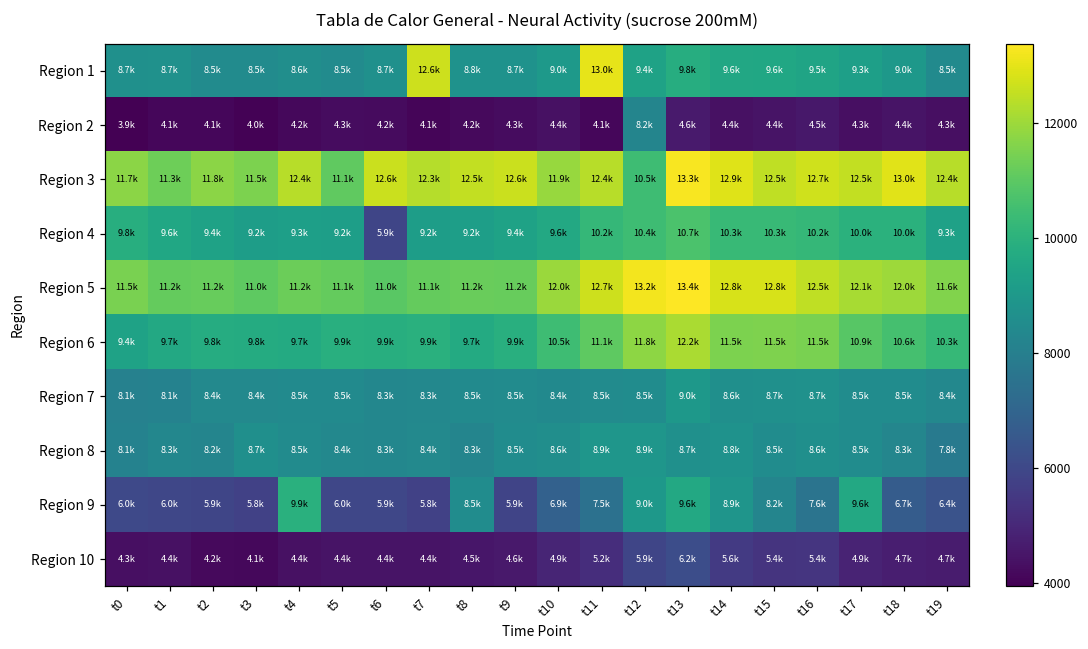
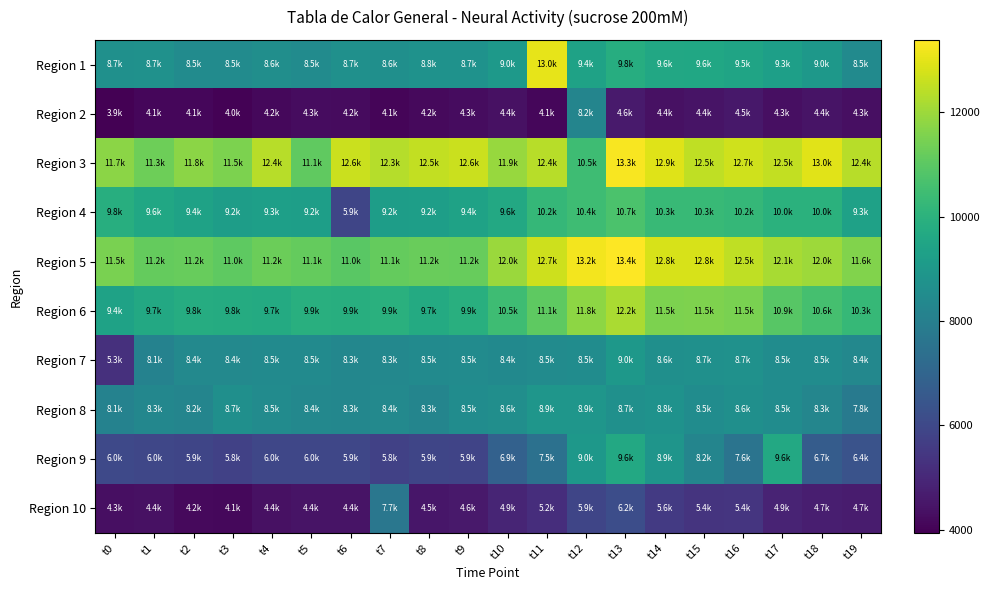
  {
    "Region 1": {
      "t0": "8.7k",
      "t1": "8.7k",
      "t2": "8.5k",
      "t3": "8.5k",
      "t4": "8.6k",
      "t5": "8.5k",
      "t6": "8.7k",
-     "t7": "12.6k",
+     "t7": "8.6k",
      "t8": "8.8k",
      "t9": "8.7k",
      "t10": "9.0k",
      "t11": "13.0k",
      "t12": "9.4k",
      "t13": "9.8k",
      "t14": "9.6k",
      "t15": "9.6k",
      "t16": "9.5k",
      "t17": "9.3k",
      "t18": "9.0k",
      "t19": "8.5k"
    },
    "Region 2": {
      "t0": "3.9k",
      "t1": "4.1k",
      "t2": "4.1k",
      "t3": "4.0k",
      "t4": "4.2k",
      "t5": "4.3k",
      "t6": "4.2k",
      "t7": "4.1k",
      "t8": "4.2k",
      "t9": "4.3k",
      "t10": "4.4k",
      "t11": "4.1k",
      "t12": "8.2k",
      "t13": "4.6k",
      "t14": "4.4k",
      "t15": "4.4k",
      "t16": "4.5k",
      "t17": "4.3k",
      "t18": "4.4k",
      "t19": "4.3k"
    },
    "Region 3": {
      "t0": "11.7k",
      "t1": "11.3k",
      "t2": "11.8k",
      "t3": "11.5k",
      "t4": "12.4k",
      "t5": "11.1k",
      "t6": "12.6k",
      "t7": "12.3k",
      "t8": "12.5k",
      "t9": "12.6k",
      "t10": "11.9k",
      "t11": "12.4k",
      "t12": "10.5k",
      "t13": "13.3k",
      "t14": "12.9k",
      "t15": "12.5k",
      "t16": "12.7k",
      "t17": "12.5k",
      "t18": "13.0k",
      "t19": "12.4k"
    },
    "Region 4": {
      "t0": "9.8k",
      "t1": "9.6k",
      "t2": "9.4k",
      "t3": "9.2k",
      "t4": "9.3k",
      "t5": "9.2k",
      "t6": "5.9k",
      "t7": "9.2k",
      "t8": "9.2k",
      "t9": "9.4k",
      "t10": "9.6k",
      "t11": "10.2k",
      "t12": "10.4k",
      "t13": "10.7k",
      "t14": "10.3k",
      "t15": "10.3k",
      "t16": "10.2k",
      "t17": "10.0k",
      "t18": "10.0k",
      "t19": "9.3k"
    },
    "Region 5": {
      "t0": "11.5k",
      "t1": "11.2k",
      "t2": "11.2k",
      "t3": "11.0k",
      "t4": "11.2k",
      "t5": "11.1k",
      "t6": "11.0k",
      "t7": "11.1k",
      "t8": "11.2k",
      "t9": "11.2k",
      "t10": "12.0k",
      "t11": "12.7k",
      "t12": "13.2k",
      "t13": "13.4k",
      "t14": "12.8k",
      "t15": "12.8k",
      "t16": "12.5k",
      "t17": "12.1k",
      "t18": "12.0k",
      "t19": "11.6k"
    },
    "Region 6": {
      "t0": "9.4k",
      "t1": "9.7k",
      "t2": "9.8k",
      "t3": "9.8k",
      "t4": "9.7k",
      "t5": "9.9k",
      "t6": "9.9k",
      "t7": "9.9k",
      "t8": "9.7k",
      "t9": "9.9k",
      "t10": "10.5k",
      "t11": "11.1k",
      "t12": "11.8k",
      "t13": "12.2k",
      "t14": "11.5k",
      "t15": "11.5k",
      "t16": "11.5k",
      "t17": "10.9k",
      "t18": "10.6k",
      "t19": "10.3k"
    },
    "Region 7": {
-     "t0": "8.1k",
+     "t0": "5.3k",
      "t1": "8.1k",
      "t2": "8.4k",
      "t3": "8.4k",
      "t4": "8.5k",
      "t5": "8.5k",
      "t6": "8.3k",
      "t7": "8.3k",
      "t8": "8.5k",
      "t9": "8.5k",
      "t10": "8.4k",
      "t11": "8.5k",
      "t12": "8.5k",
      "t13": "9.0k",
      "t14": "8.6k",
      "t15": "8.7k",
      "t16": "8.7k",
      "t17": "8.5k",
      "t18": "8.5k",
      "t19": "8.4k"
    },
    "Region 8": {
      "t0": "8.1k",
      "t1": "8.3k",
      "t2": "8.2k",
      "t3": "8.7k",
      "t4": "8.5k",
      "t5": "8.4k",
      "t6": "8.3k",
      "t7": "8.4k",
      "t8": "8.3k",
      "t9": "8.5k",
      "t10": "8.6k",
      "t11": "8.9k",
      "t12": "8.9k",
      "t13": "8.7k",
      "t14": "8.8k",
      "t15": "8.5k",
      "t16": "8.6k",
      "t17": "8.5k",
      "t18": "8.3k",
      "t19": "7.8k"
    },
    "Region 9": {
      "t0": "6.0k",
      "t1": "6.0k",
      "t2": "5.9k",
      "t3": "5.8k",
-     "t4": "9.9k",
+     "t4": "6.0k",
      "t5": "6.0k",
      "t6": "5.9k",
      "t7": "5.8k",
-     "t8": "8.5k",
+     "t8": "5.9k",
      "t9": "5.9k",
      "t10": "6.9k",
      "t11": "7.5k",
      "t12": "9.0k",
      "t13": "9.6k",
      "t14": "8.9k",
      "t15": "8.2k",
      "t16": "7.6k",
      "t17": "9.6k",
      "t18": "6.7k",
      "t19": "6.4k"
    },
    "Region 10": {
      "t0": "4.3k",
      "t1": "4.4k",
      "t2": "4.2k",
      "t3": "4.1k",
      "t4": "4.4k",
      "t5": "4.4k",
      "t6": "4.4k",
-     "t7": "4.4k",
+     "t7": "7.7k",
      "t8": "4.5k",
      "t9": "4.6k",
      "t10": "4.9k",
      "t11": "5.2k",
      "t12": "5.9k",
      "t13": "6.2k",
      "t14": "5.6k",
      "t15": "5.4k",
      "t16": "5.4k",
      "t17": "4.9k",
      "t18": "4.7k",
      "t19": "4.7k"
    }
  }
